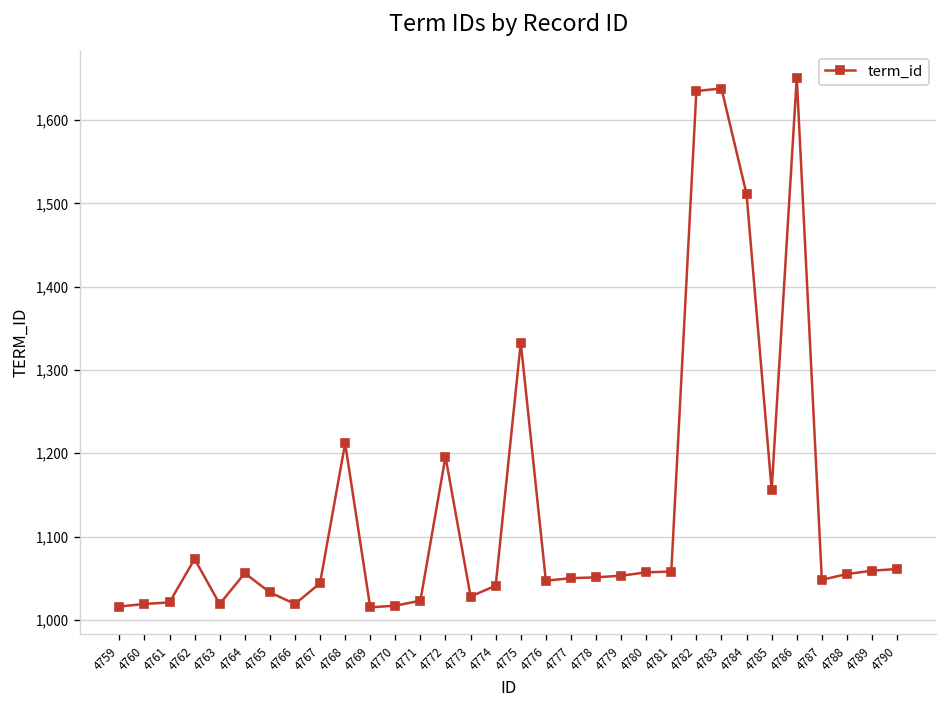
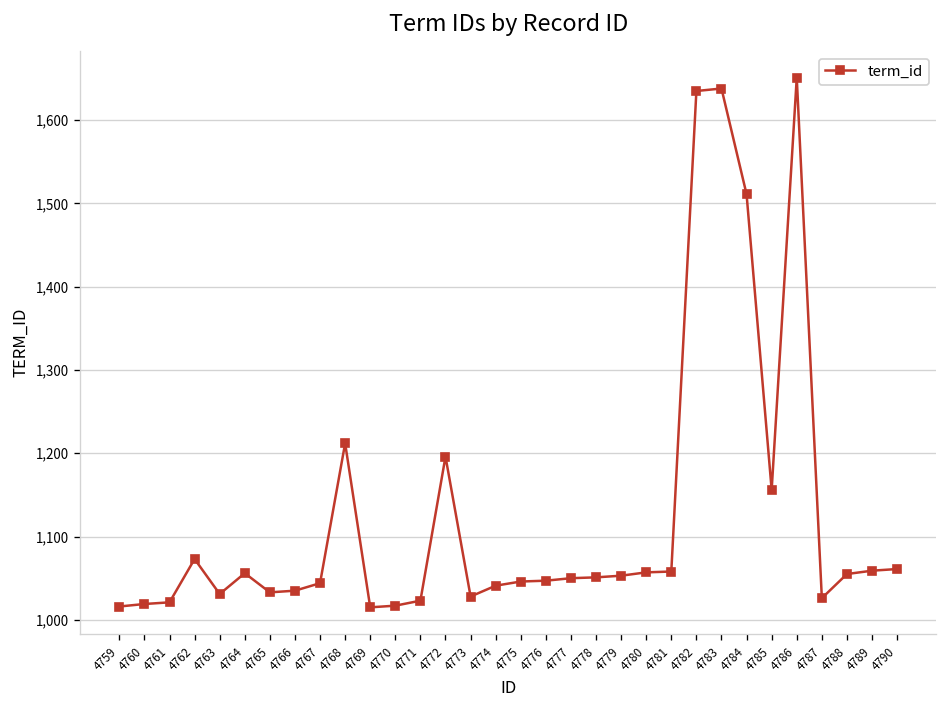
  {
    "4759": "1,020",
    "4760": "1,020",
    "4761": "1,020",
    "4762": "1,070",
-   "4763": "1,020",
+   "4763": "1,030",
    "4764": "1,060",
    "4765": "1,030",
-   "4766": "1,020",
+   "4766": "1,040",
    "4767": "1,040",
    "4768": "1,210",
    "4769": "1,020",
    "4770": "1,020",
    "4771": "1,020",
    "4772": "1,200",
    "4773": "1,030",
    "4774": "1,040",
-   "4775": "1,330",
+   "4775": "1,050",
    "4776": "1,050",
    "4777": "1,050",
    "4778": "1,050",
    "4779": "1,050",
    "4780": "1,060",
    "4781": "1,060",
    "4782": "1,640",
    "4783": "1,640",
    "4784": "1,510",
    "4785": "1,160",
    "4786": "1,650",
-   "4787": "1,050",
+   "4787": "1,030",
    "4788": "1,060",
    "4789": "1,060",
    "4790": "1,060"
  }
